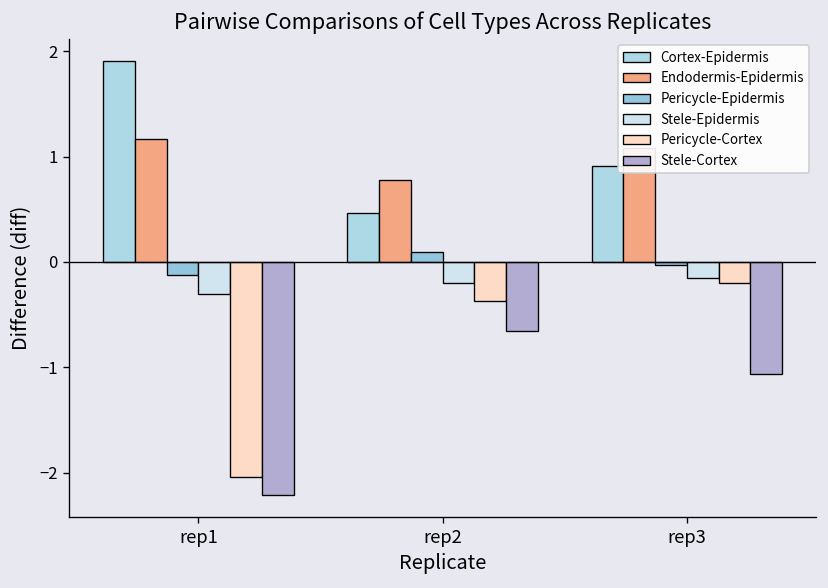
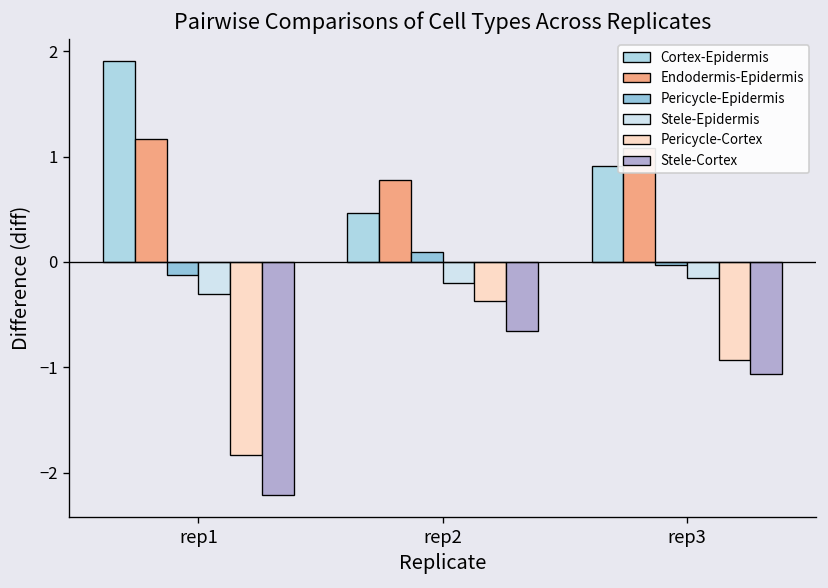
  {
    "Endodermis-Epidermis": {
      "rep1": 1.2,
      "rep2": 0.8
    },
    "Pericycle-Cortex": {
-     "rep1": -2.0,
+     "rep1": -1.8,
      "rep2": -0.4,
-     "rep3": -0.2
+     "rep3": -0.9
    }
  }
